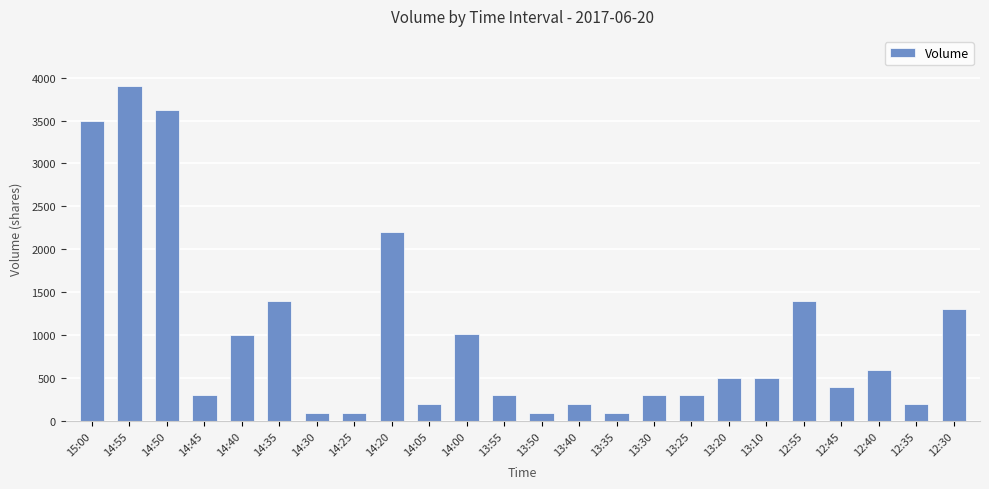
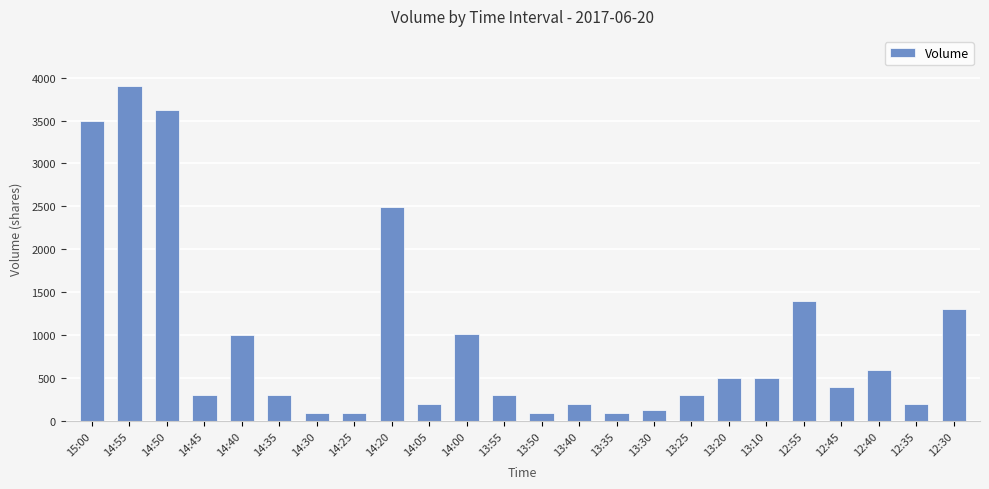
  {
    "15:00": 3500,
    "14:55": 3900,
    "14:50": 3600,
    "14:45": 300,
    "14:40": 1000,
-   "14:35": 1400,
+   "14:35": 300,
    "14:30": 100,
    "14:25": 100,
-   "14:20": 2200,
+   "14:20": 2500,
    "14:05": 200,
    "14:00": 1000,
    "13:55": 300,
    "13:50": 100,
    "13:40": 200,
    "13:35": 100,
-   "13:30": 300,
+   "13:30": 100,
    "13:25": 300,
    "13:20": 500,
    "13:10": 500,
    "12:55": 1400,
    "12:45": 400,
    "12:40": 600,
    "12:35": 200,
    "12:30": 1300
  }
